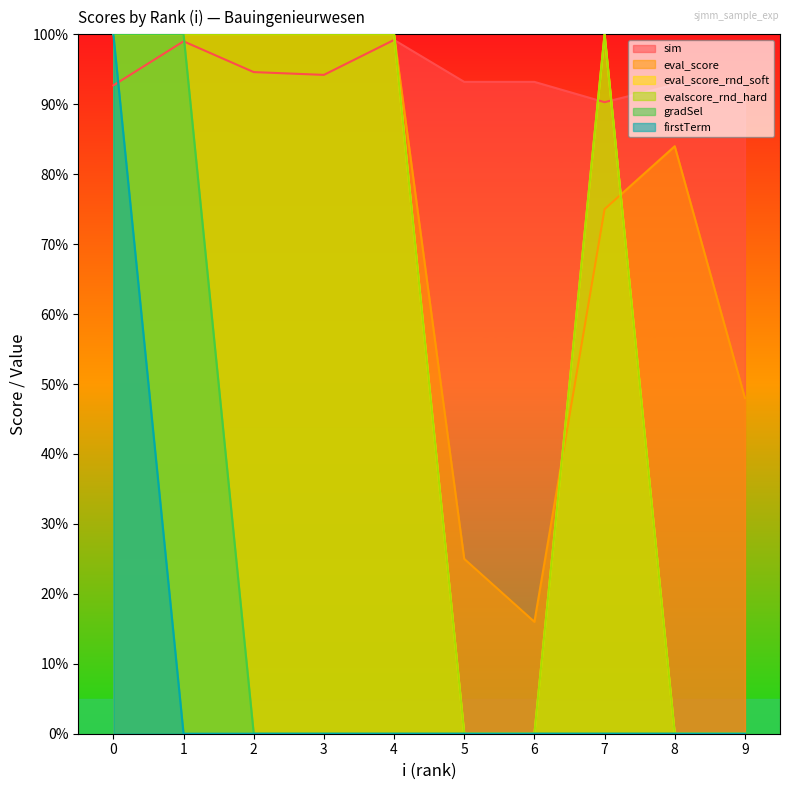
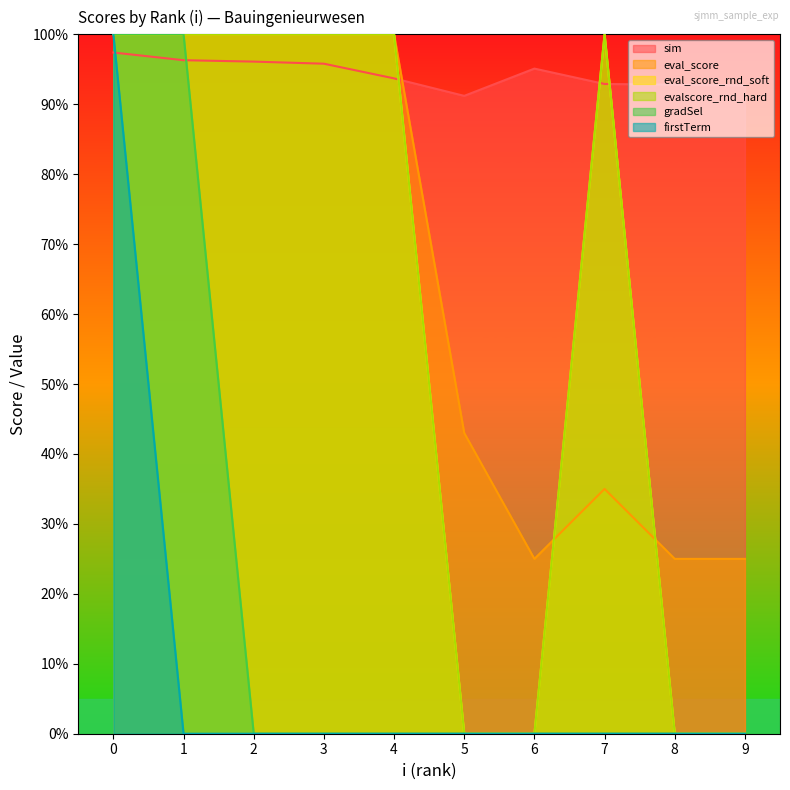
  {
    "sim": {
-     "0": "93%",
-     "1": "99%",
-     "2": "95%",
-     "3": "94%",
-     "4": "99%",
-     "5": "93%",
-     "6": "93%",
-     "7": "90%"
+     "0": "97%",
+     "1": "96%",
+     "2": "96%",
+     "3": "96%",
+     "4": "94%",
+     "5": "91%",
+     "6": "95%",
+     "7": "93%"
    },
    "eval_score": {
-     "5": "25%",
-     "6": "16%",
-     "7": "75%",
-     "8": "84%",
-     "9": "48%"
+     "5": "43%",
+     "6": "25%",
+     "7": "35%",
+     "8": "25%",
+     "9": "25%"
    },
    "evalscore_rnd_hard": {
      "7": "100%"
    }
  }
